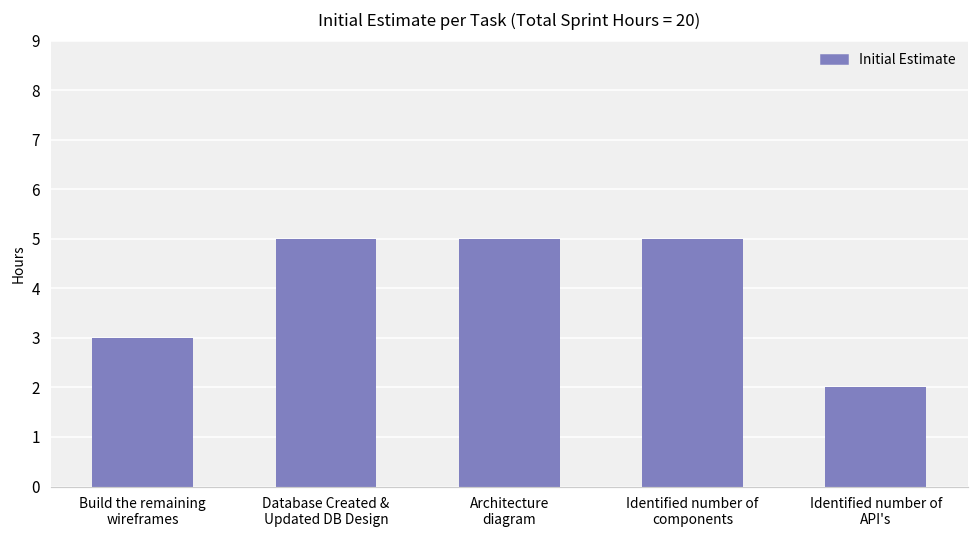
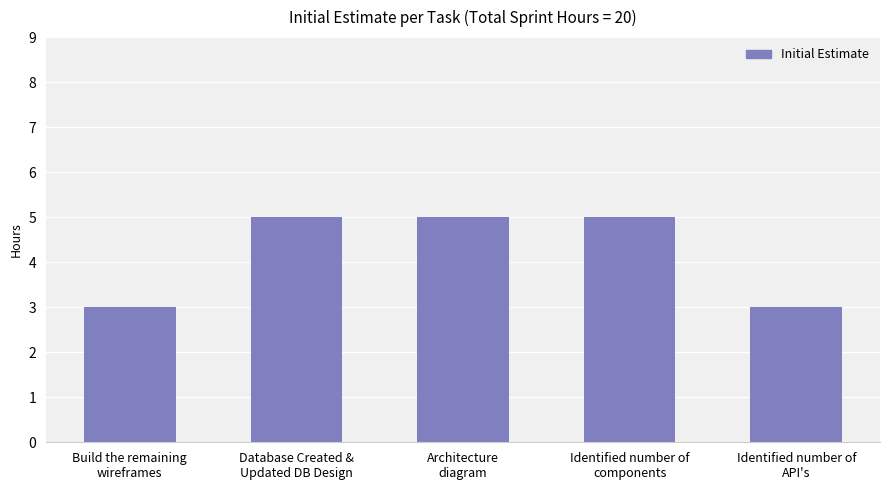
  {
    "Build the remaining wireframes": 3,
    "Database Created & Updated DB Design": 5,
    "Architecture diagram": 5,
    "Identified number of components": 5,
-   "Identified number of API's": 2
+   "Identified number of API's": 3
  }
